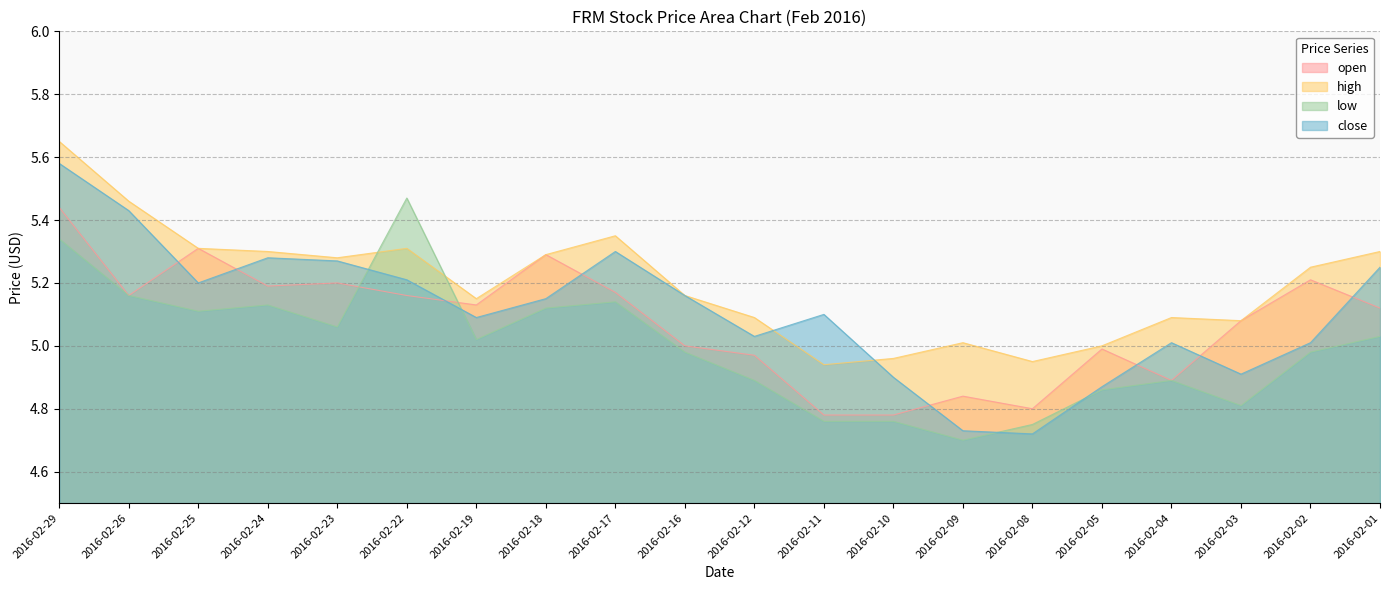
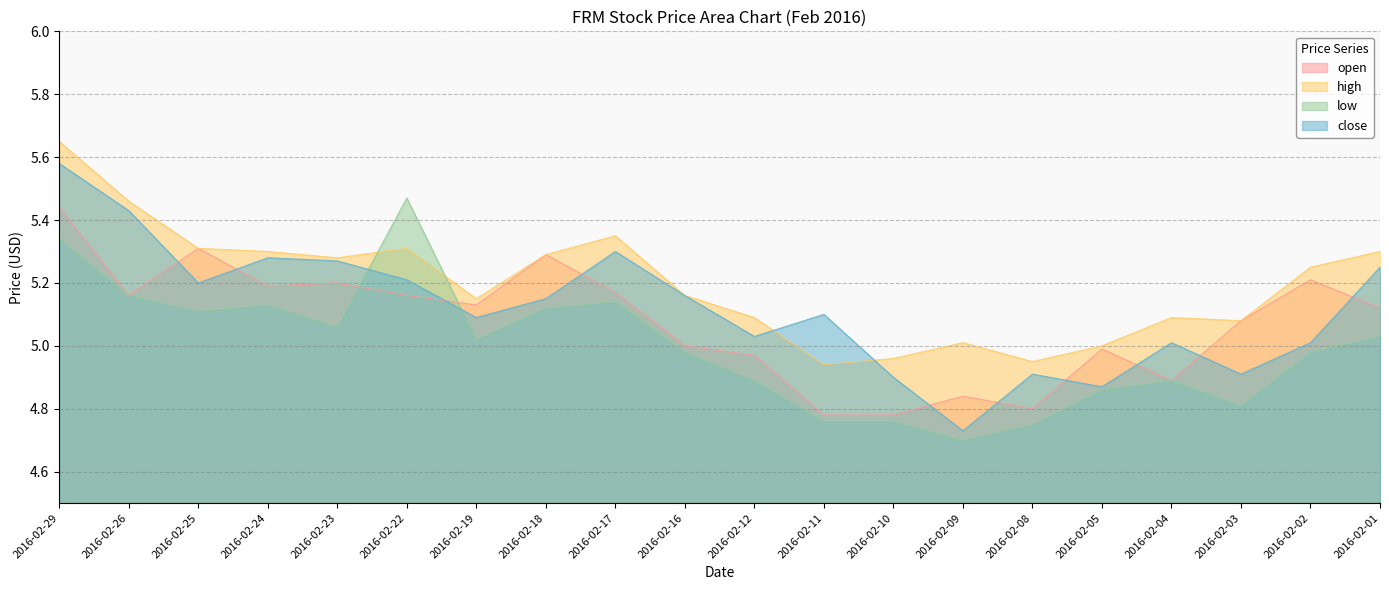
  {
    "low": {
      "2016-02-29": 5.34,
      "2016-02-25": 5.11,
      "2016-02-24": 5.13,
      "2016-02-23": 5.06,
      "2016-02-22": 5.47,
      "2016-02-19": 5.02,
      "2016-02-18": 5.12,
      "2016-02-17": 5.14,
      "2016-02-16": 4.98,
      "2016-02-12": 4.89,
      "2016-02-11": 4.76,
      "2016-02-10": 4.76,
      "2016-02-09": 4.70,
      "2016-02-08": 4.75,
      "2016-02-05": 4.86,
      "2016-02-03": 4.81,
      "2016-02-02": 4.98,
      "2016-02-01": 5.03
    },
    "close": {
      "2016-02-29": 5.58,
      "2016-02-26": 5.43,
      "2016-02-25": 5.20,
      "2016-02-24": 5.28,
      "2016-02-23": 5.27,
      "2016-02-22": 5.21,
      "2016-02-19": 5.09,
      "2016-02-18": 5.15,
      "2016-02-17": 5.30,
      "2016-02-12": 5.03,
      "2016-02-11": 5.10,
      "2016-02-10": 4.90,
      "2016-02-09": 4.73,
-     "2016-02-08": 4.72,
+     "2016-02-08": 4.91,
      "2016-02-05": 4.87,
      "2016-02-04": 5.01,
      "2016-02-03": 4.91,
      "2016-02-02": 5.01,
      "2016-02-01": 5.25
    }
  }
